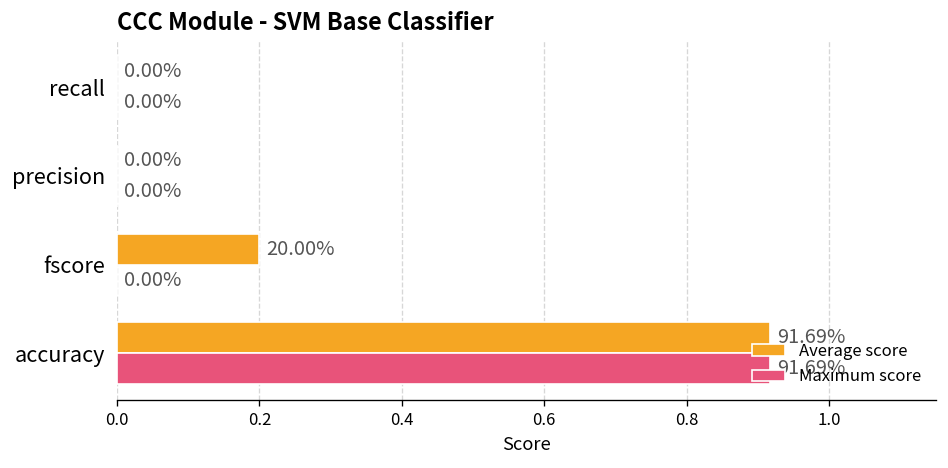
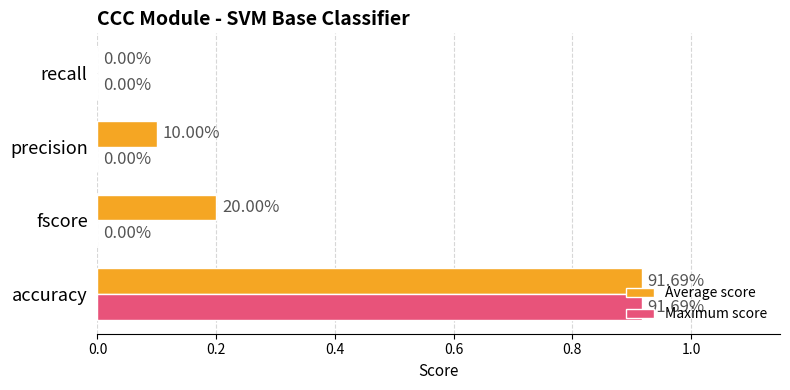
  {
    "Average score": {
      "recall": "0.00%",
-     "precision": "0.00%",
+     "precision": "10.00%",
      "fscore": "20.00%",
      "accuracy": "91.69%"
    },
    "Maximum score": {
      "recall": "0.00%",
      "precision": "0.00%",
      "fscore": "0.00%",
      "accuracy": "91.69%"
    }
  }
